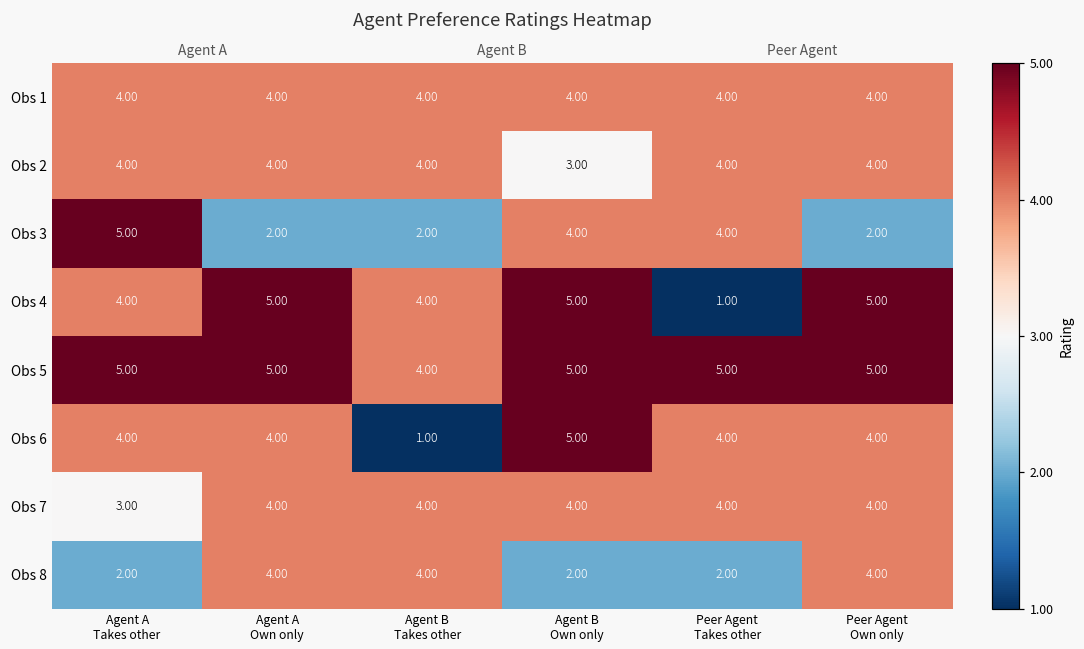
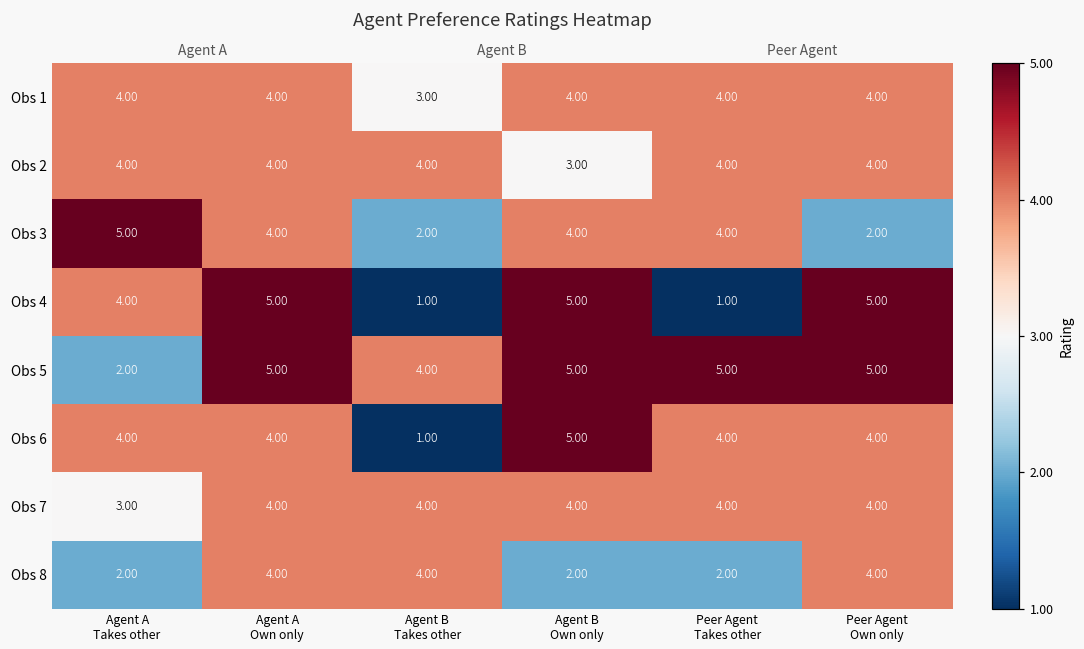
  {
    "Obs 1": {
      "Agent A Takes other": 4.00,
      "Agent A Own only": 4.00,
-     "Agent B Takes other": 4.00,
+     "Agent B Takes other": 3.00,
      "Agent B Own only": 4.00,
      "Peer Agent Takes other": 4.00,
      "Peer Agent Own only": 4.00
    },
    "Obs 2": {
      "Agent A Takes other": 4.00,
      "Agent A Own only": 4.00,
      "Agent B Takes other": 4.00,
      "Agent B Own only": 3.00,
      "Peer Agent Takes other": 4.00,
      "Peer Agent Own only": 4.00
    },
    "Obs 3": {
      "Agent A Takes other": 5.00,
-     "Agent A Own only": 2.00,
+     "Agent A Own only": 4.00,
      "Agent B Takes other": 2.00,
      "Agent B Own only": 4.00,
      "Peer Agent Takes other": 4.00,
      "Peer Agent Own only": 2.00
    },
    "Obs 4": {
      "Agent A Takes other": 4.00,
      "Agent A Own only": 5.00,
-     "Agent B Takes other": 4.00,
+     "Agent B Takes other": 1.00,
      "Agent B Own only": 5.00,
      "Peer Agent Takes other": 1.00,
      "Peer Agent Own only": 5.00
    },
    "Obs 5": {
-     "Agent A Takes other": 5.00,
+     "Agent A Takes other": 2.00,
      "Agent A Own only": 5.00,
      "Agent B Takes other": 4.00,
      "Agent B Own only": 5.00,
      "Peer Agent Takes other": 5.00,
      "Peer Agent Own only": 5.00
    },
    "Obs 6": {
      "Agent A Takes other": 4.00,
      "Agent A Own only": 4.00,
      "Agent B Takes other": 1.00,
      "Agent B Own only": 5.00,
      "Peer Agent Takes other": 4.00,
      "Peer Agent Own only": 4.00
    },
    "Obs 7": {
      "Agent A Takes other": 3.00,
      "Agent A Own only": 4.00,
      "Agent B Takes other": 4.00,
      "Agent B Own only": 4.00,
      "Peer Agent Takes other": 4.00,
      "Peer Agent Own only": 4.00
    },
    "Obs 8": {
      "Agent A Takes other": 2.00,
      "Agent A Own only": 4.00,
      "Agent B Takes other": 4.00,
      "Agent B Own only": 2.00,
      "Peer Agent Takes other": 2.00,
      "Peer Agent Own only": 4.00
    }
  }
